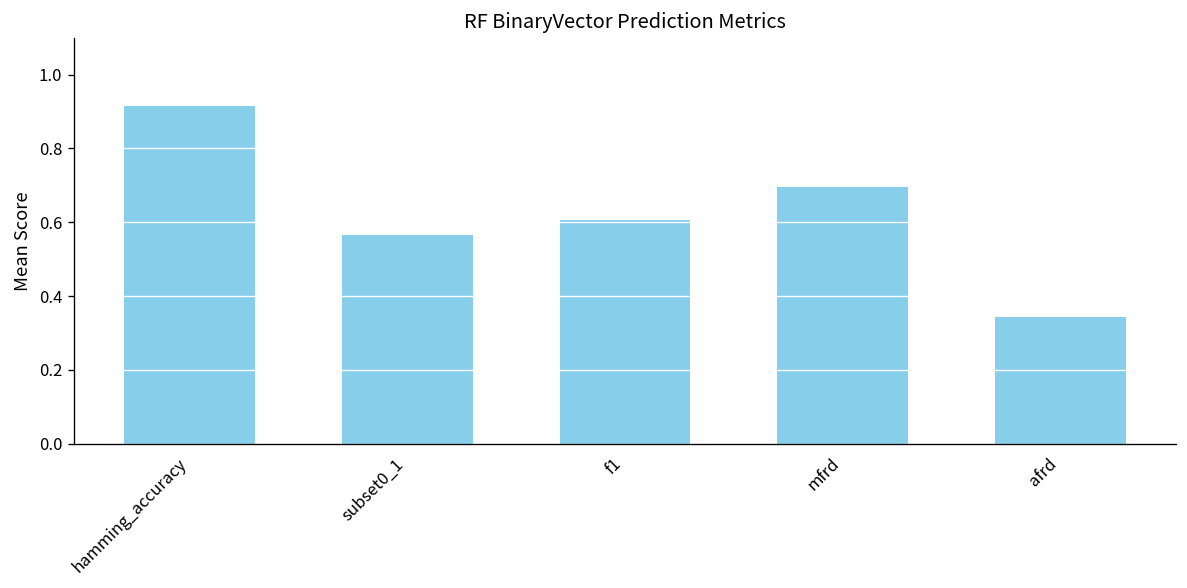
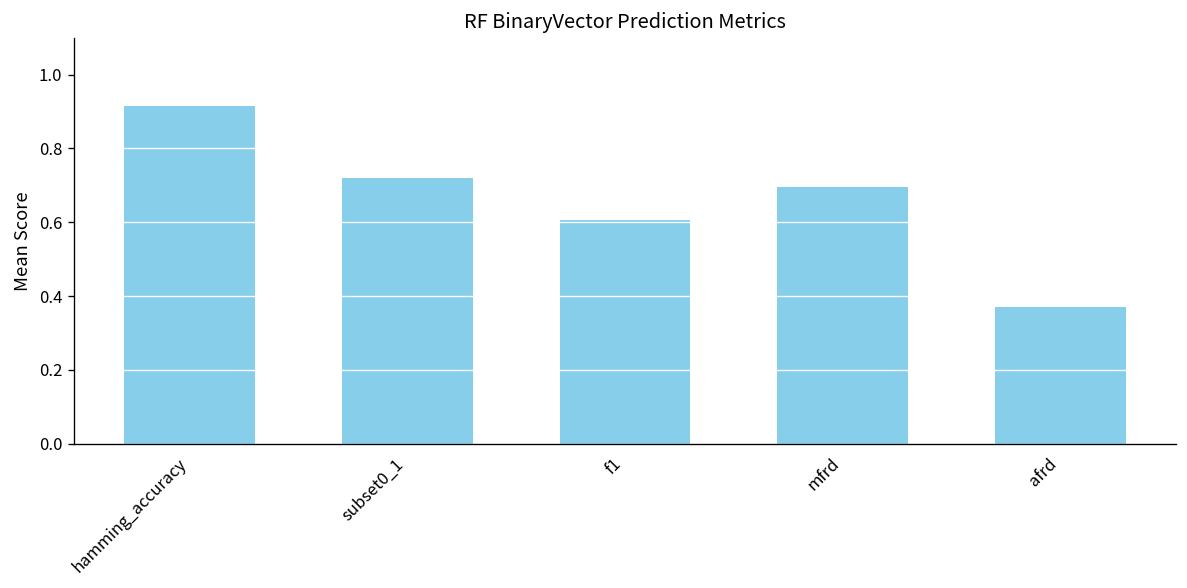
  {
    "hamming_accuracy": 0.91,
-   "subset0_1": 0.57,
+   "subset0_1": 0.72,
    "f1": 0.61,
    "mfrd": 0.70,
-   "afrd": 0.34
+   "afrd": 0.37
  }
